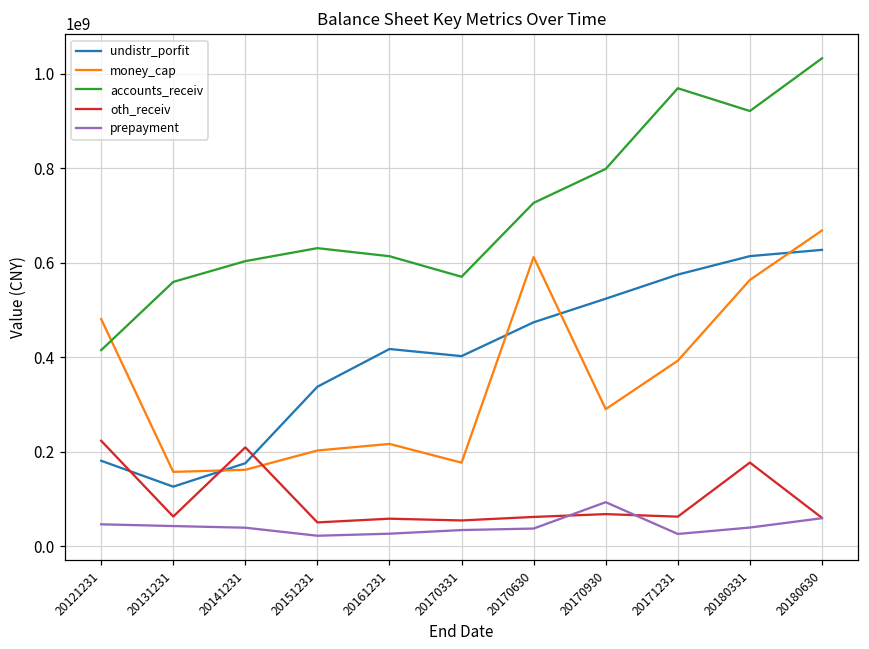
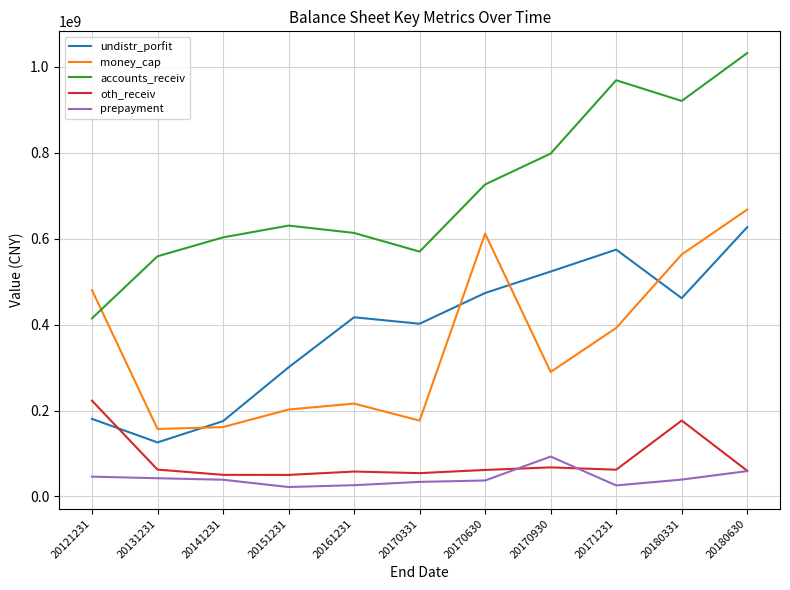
  {
    "undistr_porfit": {
      "20121231": 180000000,
      "20131231": 130000000,
      "20141231": 180000000,
-     "20151231": 340000000,
+     "20151231": 300000000,
      "20161231": 420000000,
      "20170331": 400000000,
      "20170630": 470000000,
      "20170930": 520000000,
      "20171231": 570000000,
-     "20180331": 610000000,
+     "20180331": 460000000,
      "20180630": 630000000
    },
    "money_cap": {
      "20121231": 480000000,
      "20131231": 160000000,
      "20141231": 160000000,
      "20151231": 200000000,
      "20161231": 220000000,
      "20170331": 180000000,
      "20170630": 610000000,
      "20170930": 290000000,
      "20171231": 390000000,
      "20180331": 560000000,
      "20180630": 670000000
    },
    "accounts_receiv": {
      "20121231": 410000000,
      "20131231": 560000000,
      "20141231": 600000000,
      "20151231": 630000000,
      "20161231": 610000000,
      "20170331": 570000000,
      "20170630": 730000000,
      "20170930": 800000000,
      "20171231": 970000000,
      "20180331": 920000000,
      "20180630": 1030000000
    },
    "oth_receiv": {
      "20121231": 220000000,
      "20131231": 60000000,
-     "20141231": 210000000,
+     "20141231": 50000000,
      "20151231": 50000000,
      "20161231": 60000000,
      "20170331": 50000000,
      "20170630": 60000000,
      "20170930": 70000000,
      "20171231": 60000000,
      "20180331": 180000000
    },
    "prepayment": {
      "20121231": 50000000,
      "20131231": 40000000,
      "20141231": 40000000,
      "20151231": 20000000,
      "20161231": 30000000,
      "20170331": 30000000,
      "20170630": 40000000,
      "20170930": 90000000,
      "20171231": 30000000,
      "20180331": 40000000
    }
  }
